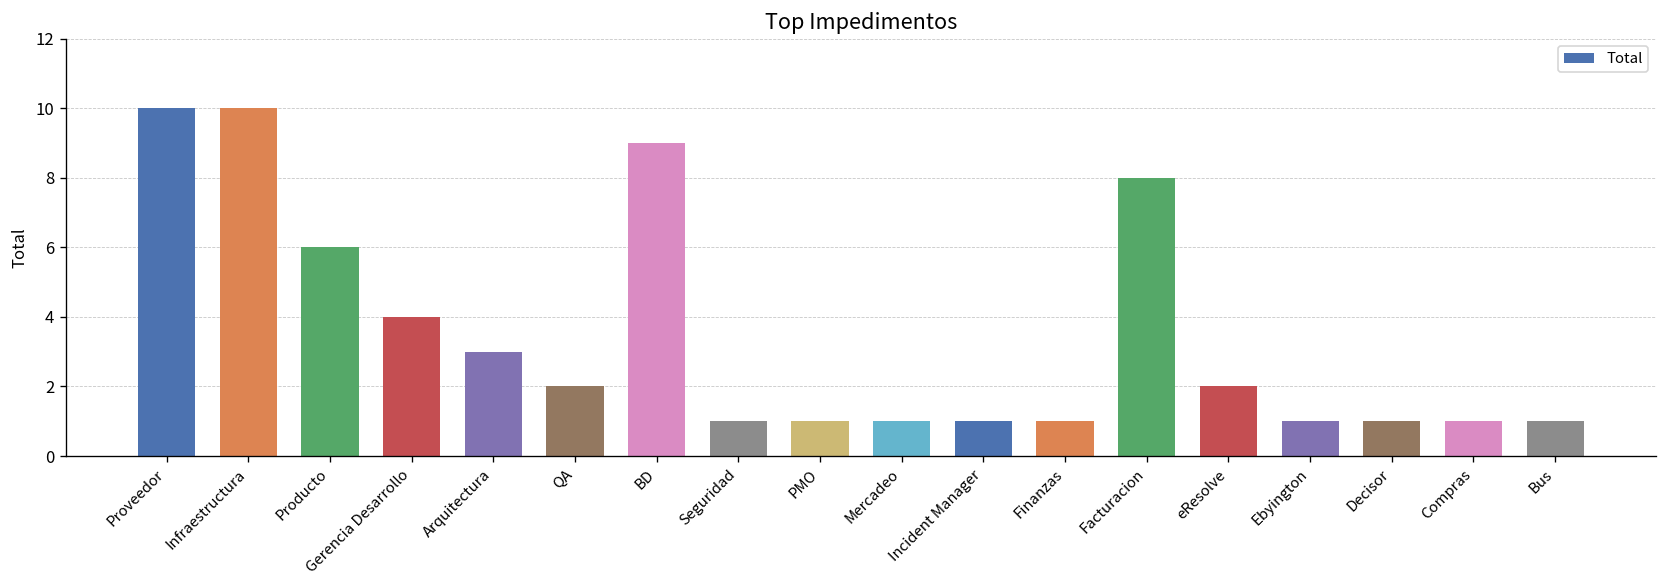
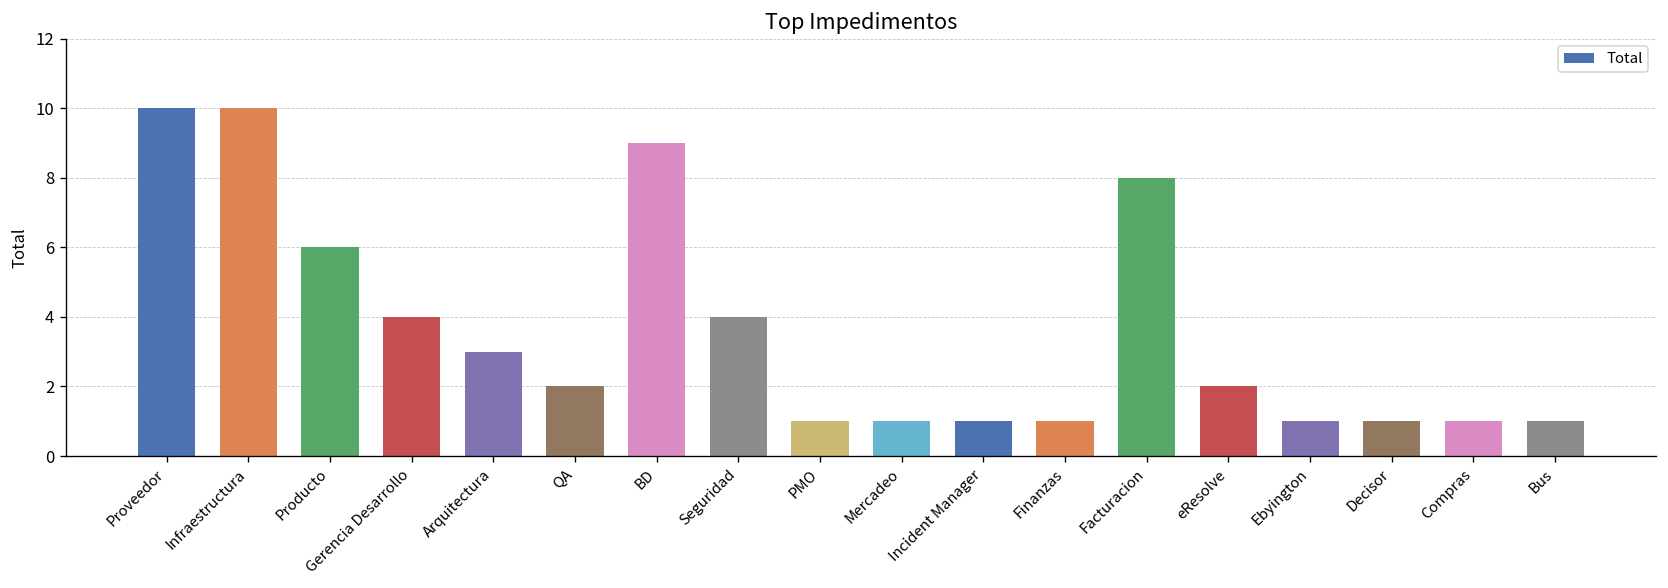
  {
    "Proveedor": 10,
    "Infraestructura": 10,
    "Producto": 6,
    "Gerencia Desarrollo": 4,
    "Arquitectura": 3,
    "QA": 2,
    "BD": 9,
-   "Seguridad": 1,
+   "Seguridad": 4,
    "PMO": 1,
    "Mercadeo": 1,
    "Incident Manager": 1,
    "Finanzas": 1,
    "Facturacion": 8,
    "eResolve": 2,
    "Ebyington": 1,
    "Decisor": 1,
    "Compras": 1,
    "Bus": 1
  }
